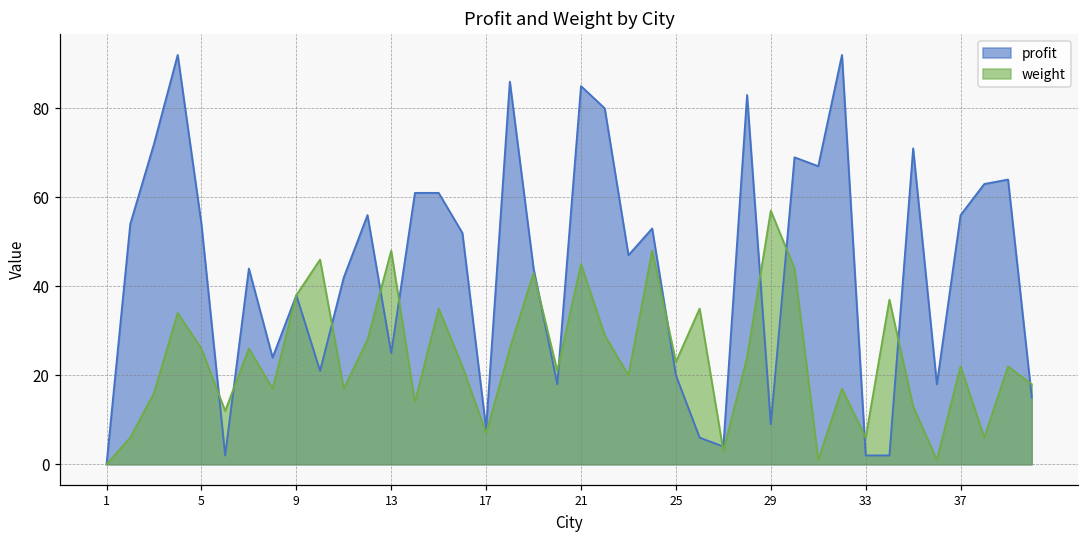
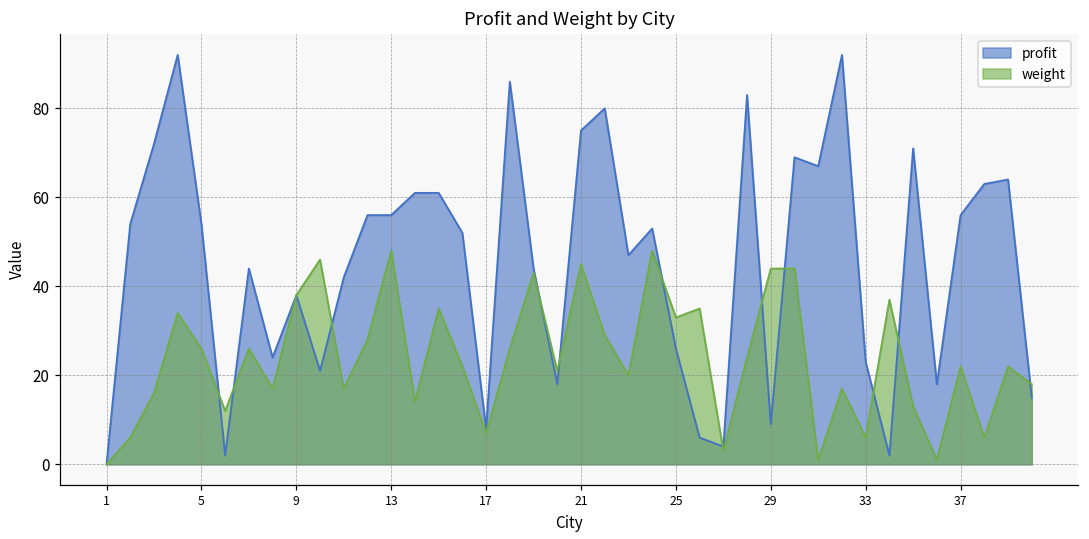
  {
    "profit": {
      "5": 54,
-     "13": 25,
+     "13": 56,
      "17": 8,
-     "21": 85,
-     "25": 20,
+     "21": 75,
+     "25": 26,
      "29": 9,
-     "33": 2,
+     "33": 23,
      "37": 56
    },
    "weight": {
      "5": 26,
      "13": 48,
      "17": 7,
      "21": 45,
-     "25": 23,
-     "29": 57,
+     "25": 33,
+     "29": 44,
      "33": 6,
      "37": 22
    }
  }
